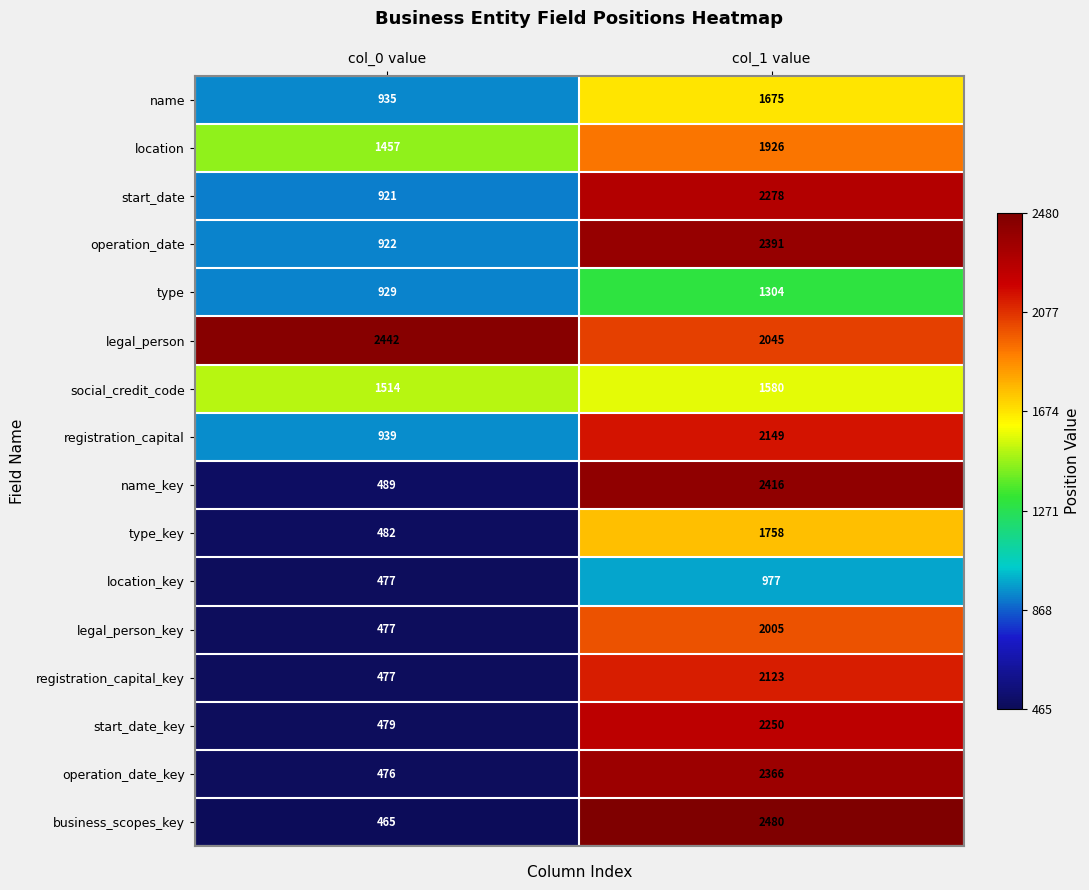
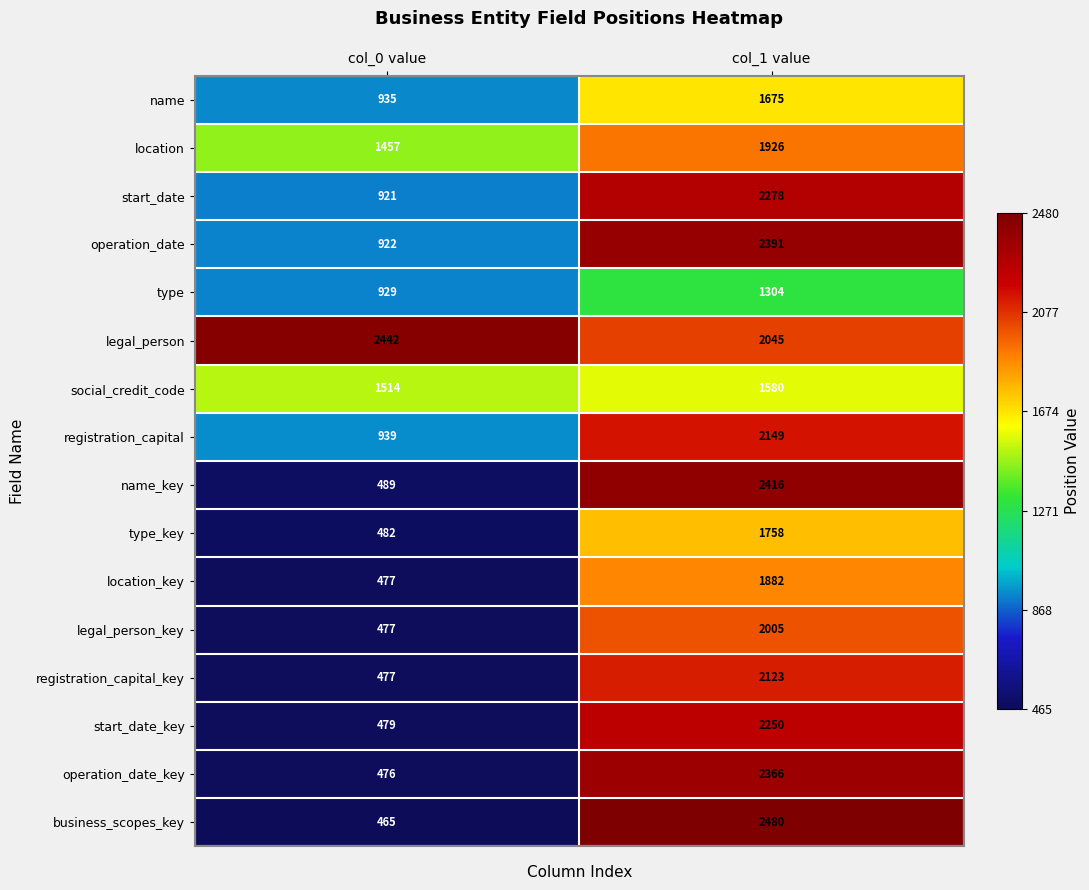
  {
    "name": {
      "col_0 value": 935,
      "col_1 value": 1675
    },
    "location": {
      "col_0 value": 1457,
      "col_1 value": 1926
    },
    "start_date": {
      "col_0 value": 921,
      "col_1 value": 2278
    },
    "operation_date": {
      "col_0 value": 922,
      "col_1 value": 2391
    },
    "type": {
      "col_0 value": 929,
      "col_1 value": 1304
    },
    "legal_person": {
      "col_0 value": 2442,
      "col_1 value": 2045
    },
    "social_credit_code": {
      "col_0 value": 1514,
      "col_1 value": 1580
    },
    "registration_capital": {
      "col_0 value": 939,
      "col_1 value": 2149
    },
    "name_key": {
      "col_0 value": 489,
      "col_1 value": 2416
    },
    "type_key": {
      "col_0 value": 482,
      "col_1 value": 1758
    },
    "location_key": {
      "col_0 value": 477,
-     "col_1 value": 977
+     "col_1 value": 1882
    },
    "legal_person_key": {
      "col_0 value": 477,
      "col_1 value": 2005
    },
    "registration_capital_key": {
      "col_0 value": 477,
      "col_1 value": 2123
    },
    "start_date_key": {
      "col_0 value": 479,
      "col_1 value": 2250
    },
    "operation_date_key": {
      "col_0 value": 476,
      "col_1 value": 2366
    },
    "business_scopes_key": {
      "col_0 value": 465,
      "col_1 value": 2480
    }
  }
